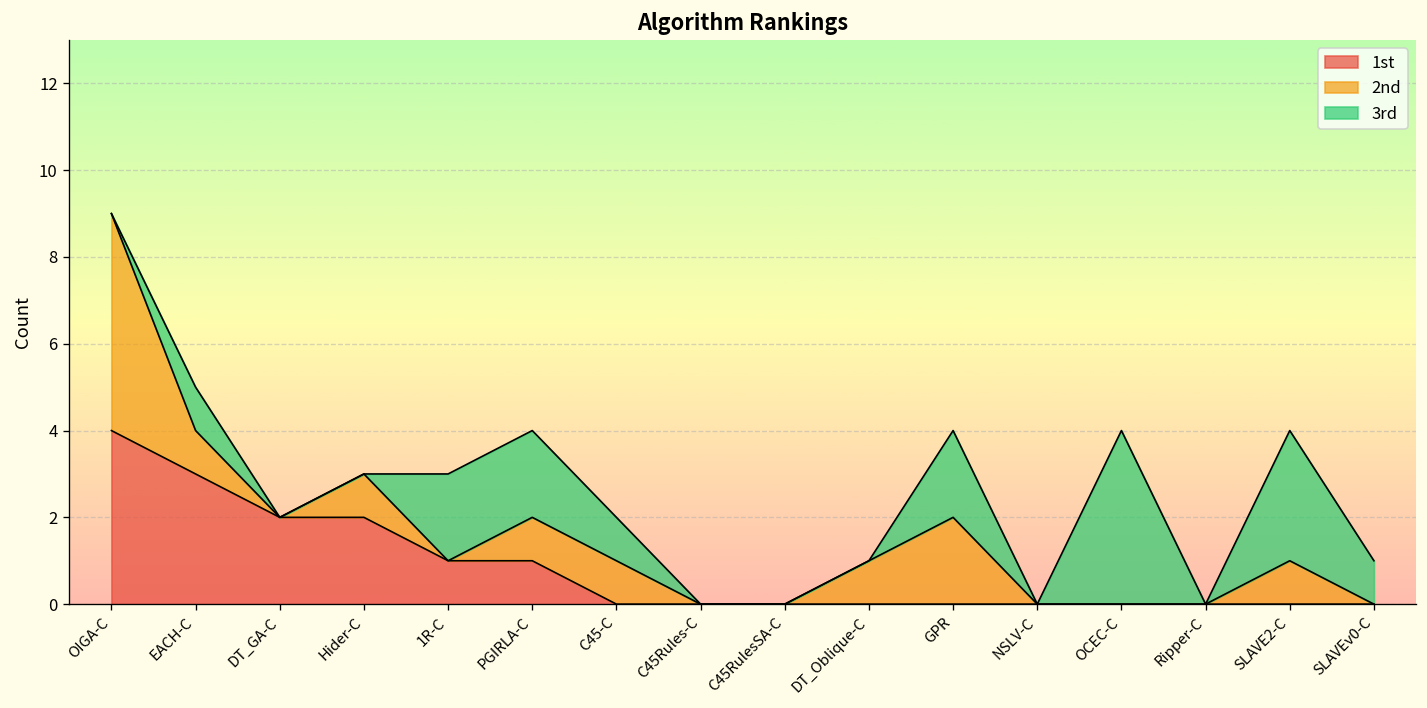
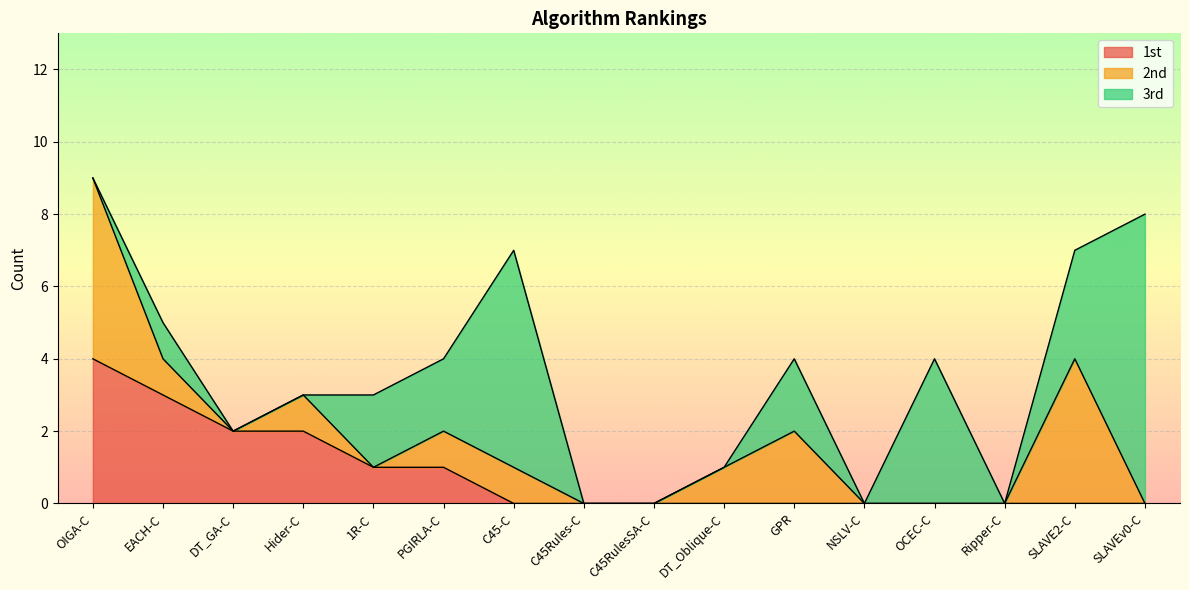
  {
    "1st": {
      "OIGA-C": 4,
      "EACH-C": 3,
      "Hider-C": 2,
      "PGIRLA-C": 1,
      "C45-C": 0,
      "DT_Oblique-C": 0,
      "GPR": 0,
      "SLAVE2-C": 0
    },
    "2nd": {
      "EACH-C": 1,
      "PGIRLA-C": 1,
      "C45-C": 1,
      "GPR": 2,
-     "SLAVE2-C": 1
+     "SLAVE2-C": 4
    },
    "3rd": {
      "EACH-C": 1,
      "1R-C": 2,
      "PGIRLA-C": 2,
-     "C45-C": 1,
+     "C45-C": 6,
      "GPR": 2,
      "OCEC-C": 4,
      "SLAVE2-C": 3,
-     "SLAVEv0-C": 1
+     "SLAVEv0-C": 8
    }
  }
